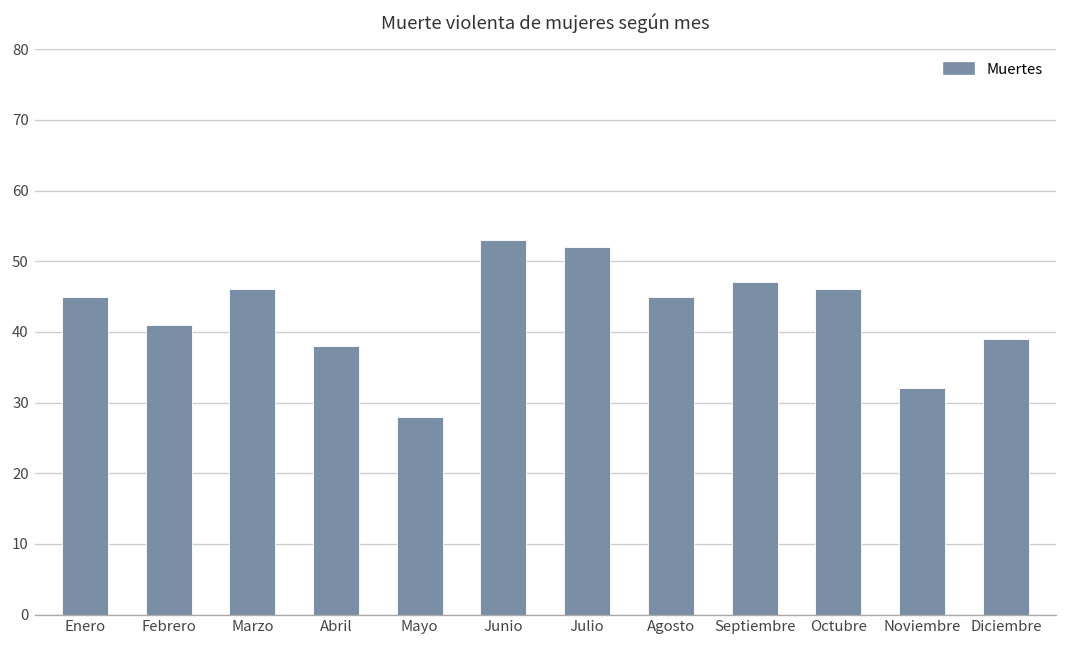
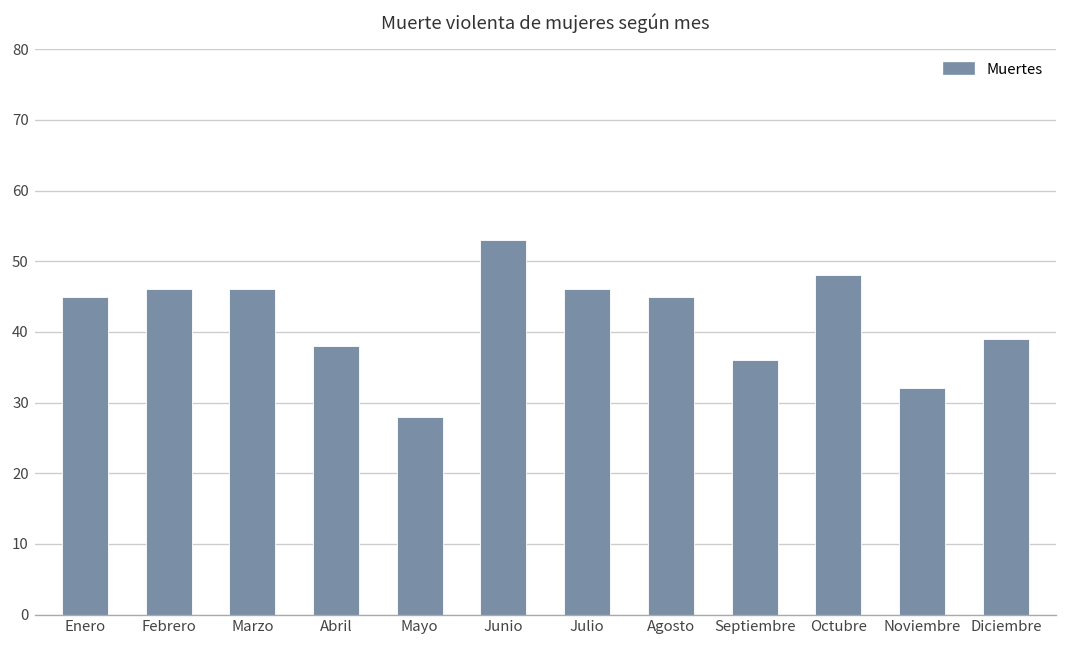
  {
    "Enero": 45,
-   "Febrero": 41,
+   "Febrero": 46,
    "Marzo": 46,
    "Abril": 38,
    "Mayo": 28,
    "Junio": 53,
-   "Julio": 52,
+   "Julio": 46,
    "Agosto": 45,
-   "Septiembre": 47,
-   "Octubre": 46,
+   "Septiembre": 36,
+   "Octubre": 48,
    "Noviembre": 32,
    "Diciembre": 39
  }
